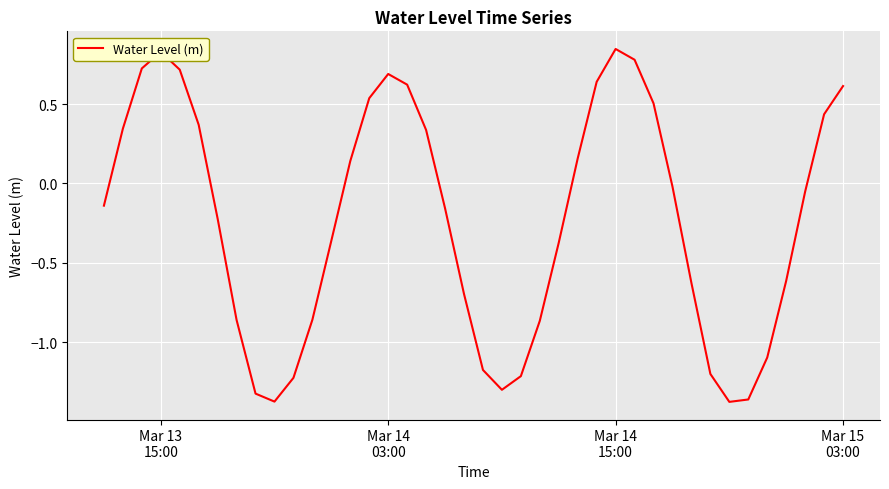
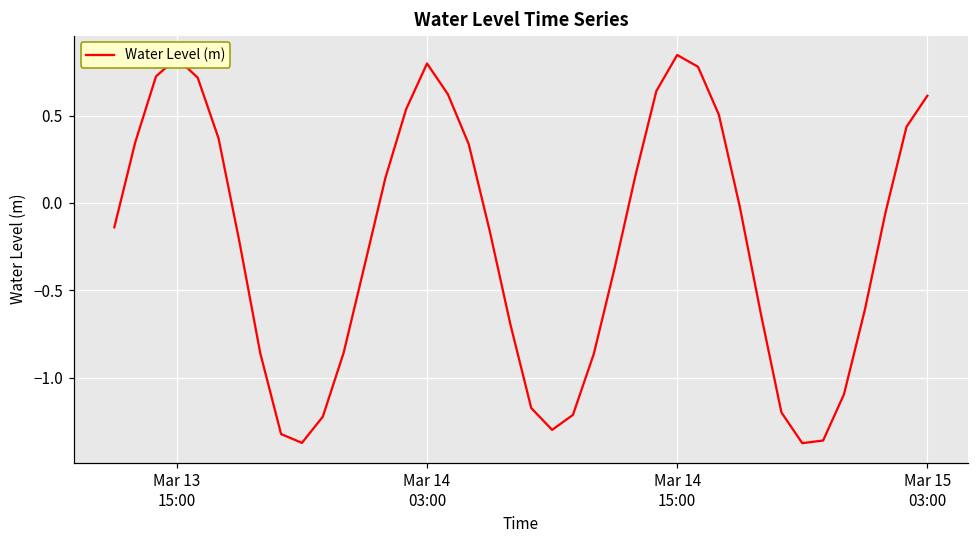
  {
-   "Mar 14 03:00": 0.69,
+   "Mar 14 03:00": 0.80,
    "Mar 14 15:00": 0.85,
    "Mar 15 03:00": 0.61
  }
